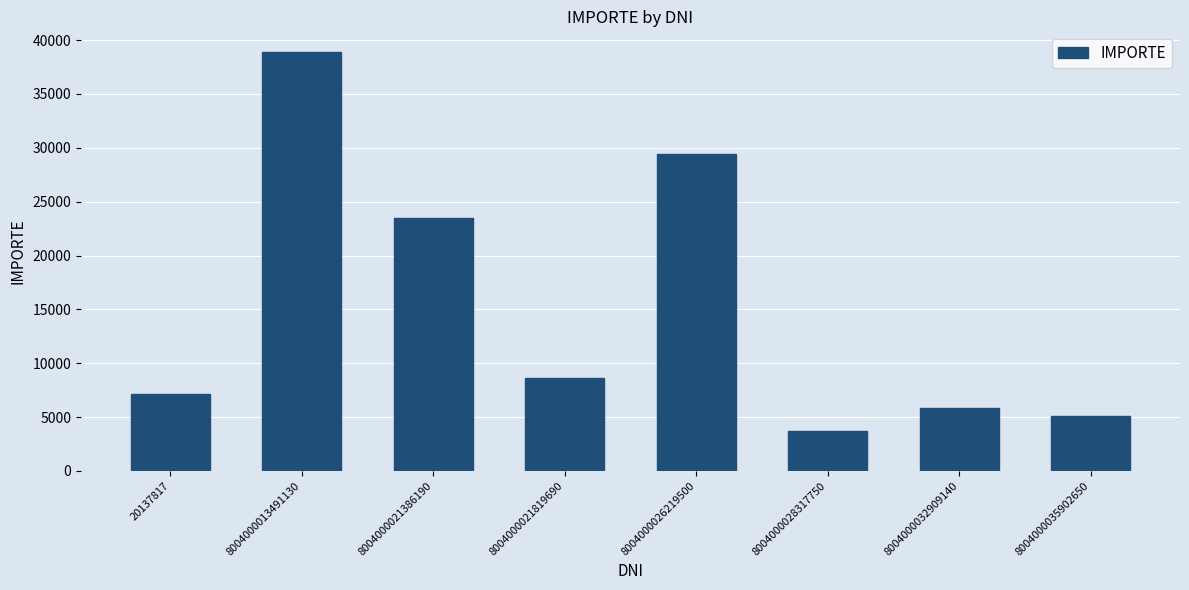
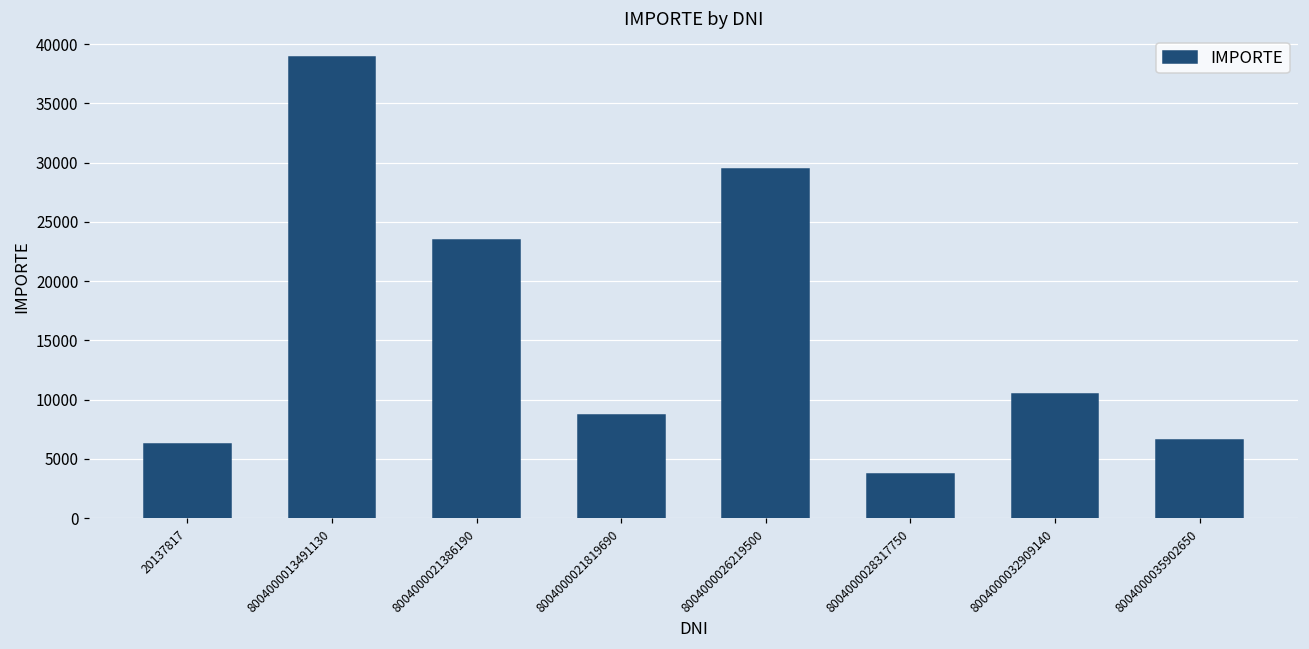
  {
-   "20137817": 7100,
+   "20137817": 6200,
    "8004000013491130": 38900,
    "8004000021386190": 23500,
    "8004000021819690": 8700,
    "8004000026219500": 29500,
    "8004000028317750": 3700,
-   "8004000032909140": 5900,
-   "8004000035902650": 5100
+   "8004000032909140": 10500,
+   "8004000035902650": 6600
  }
